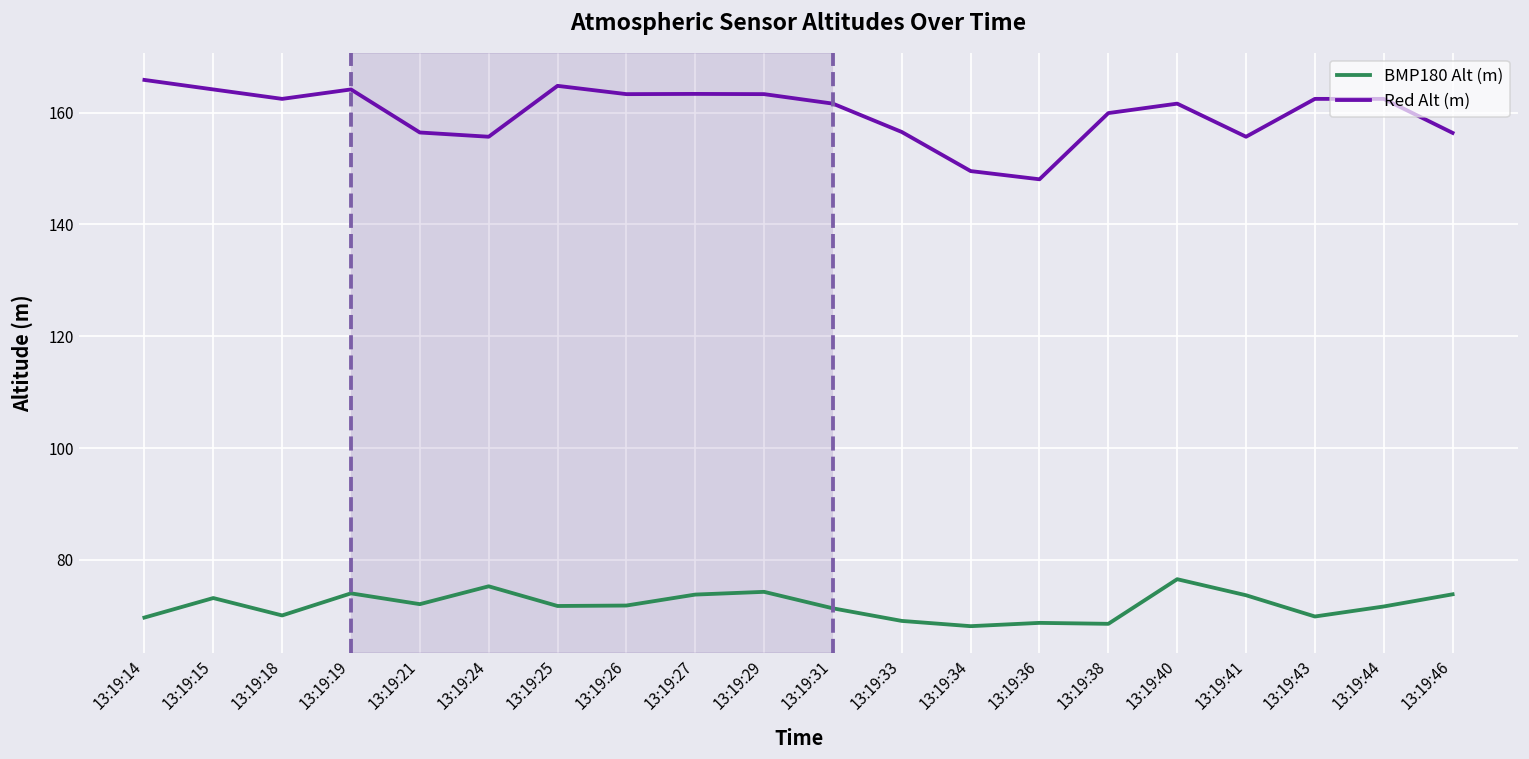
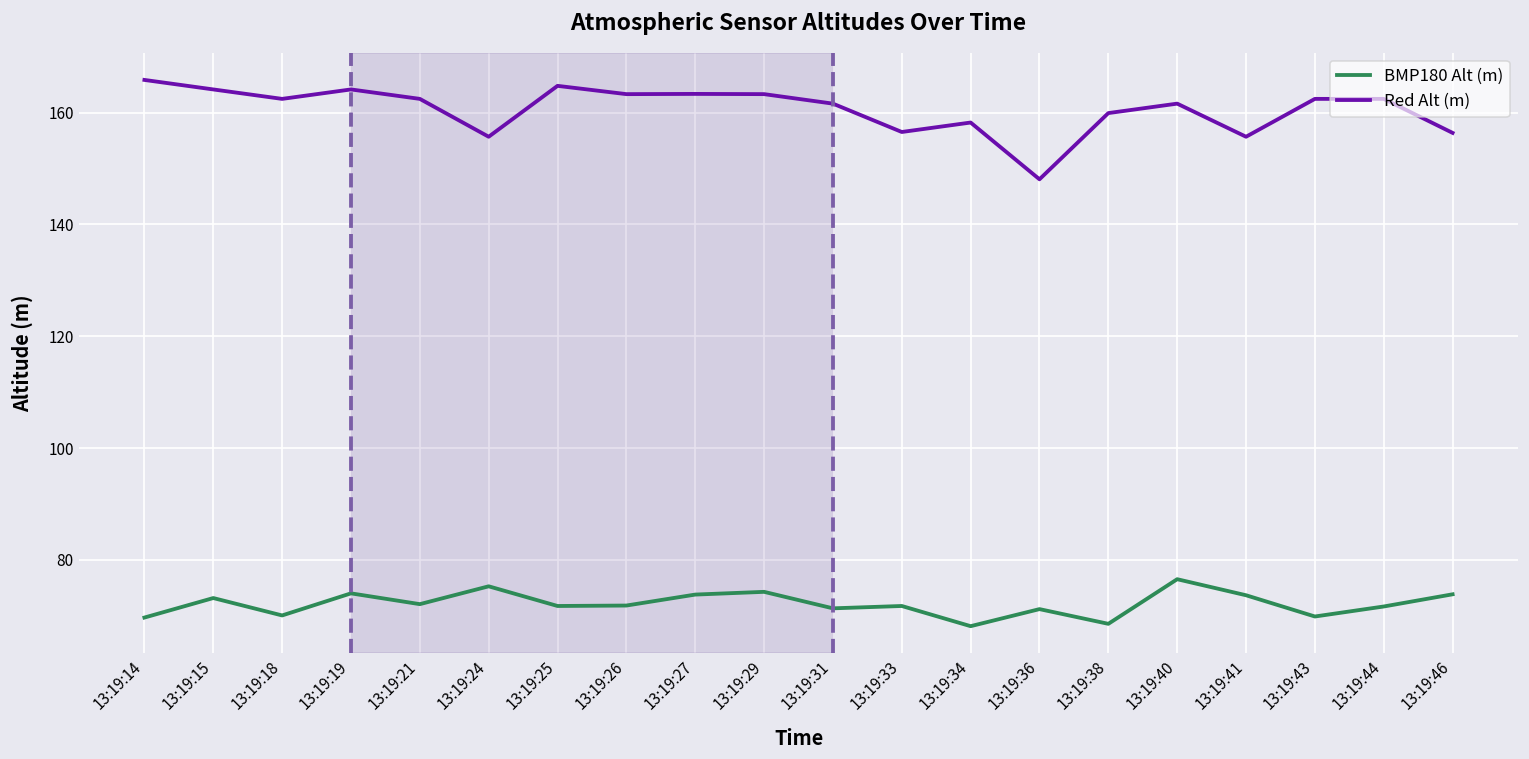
  {
    "BMP180 Alt (m)": {
      "13:19:14": 70,
      "13:19:15": 73,
      "13:19:18": 70,
      "13:19:19": 74,
      "13:19:21": 72,
      "13:19:24": 75,
      "13:19:25": 72,
      "13:19:26": 72,
      "13:19:27": 74,
      "13:19:29": 74,
      "13:19:31": 71,
-     "13:19:33": 69,
+     "13:19:33": 72,
      "13:19:34": 68,
-     "13:19:36": 69,
+     "13:19:36": 71,
      "13:19:38": 69,
      "13:19:40": 77,
      "13:19:41": 74,
      "13:19:43": 70,
      "13:19:44": 72,
      "13:19:46": 74
    },
    "Red Alt (m)": {
      "13:19:14": 166,
      "13:19:15": 164,
      "13:19:18": 162,
      "13:19:19": 164,
-     "13:19:21": 156,
+     "13:19:21": 162,
      "13:19:24": 156,
      "13:19:25": 165,
      "13:19:26": 163,
      "13:19:27": 163,
      "13:19:29": 163,
      "13:19:31": 162,
      "13:19:33": 157,
-     "13:19:34": 150,
+     "13:19:34": 158,
      "13:19:36": 148,
      "13:19:38": 160,
      "13:19:40": 162,
      "13:19:41": 156,
      "13:19:43": 162,
      "13:19:46": 156
    }
  }
